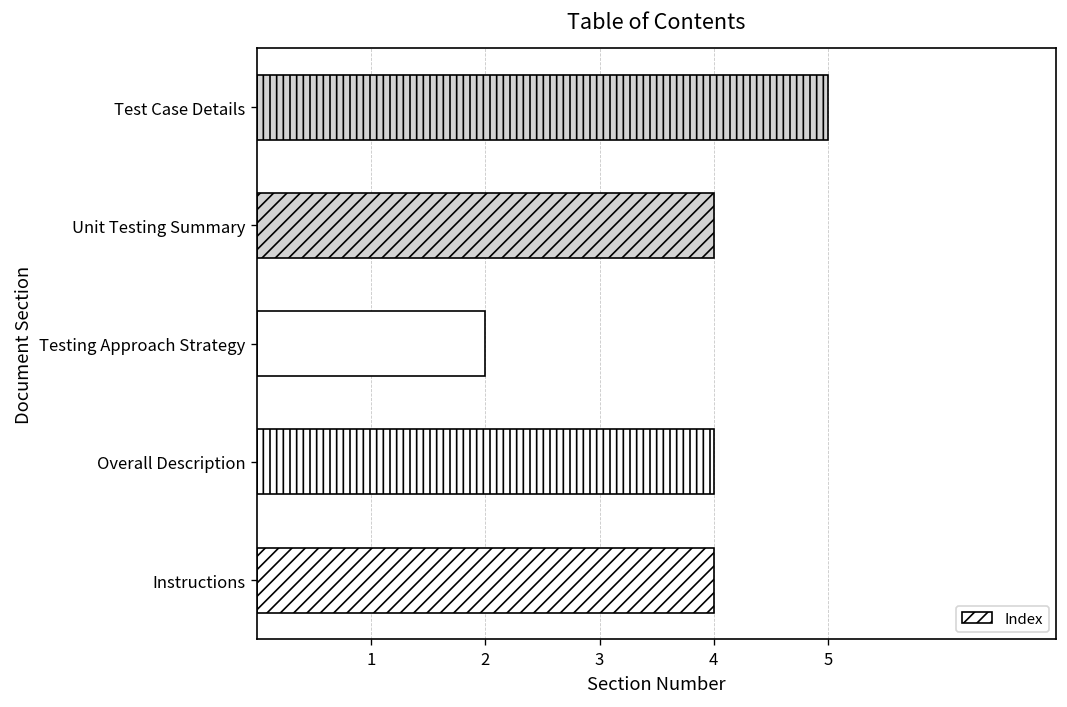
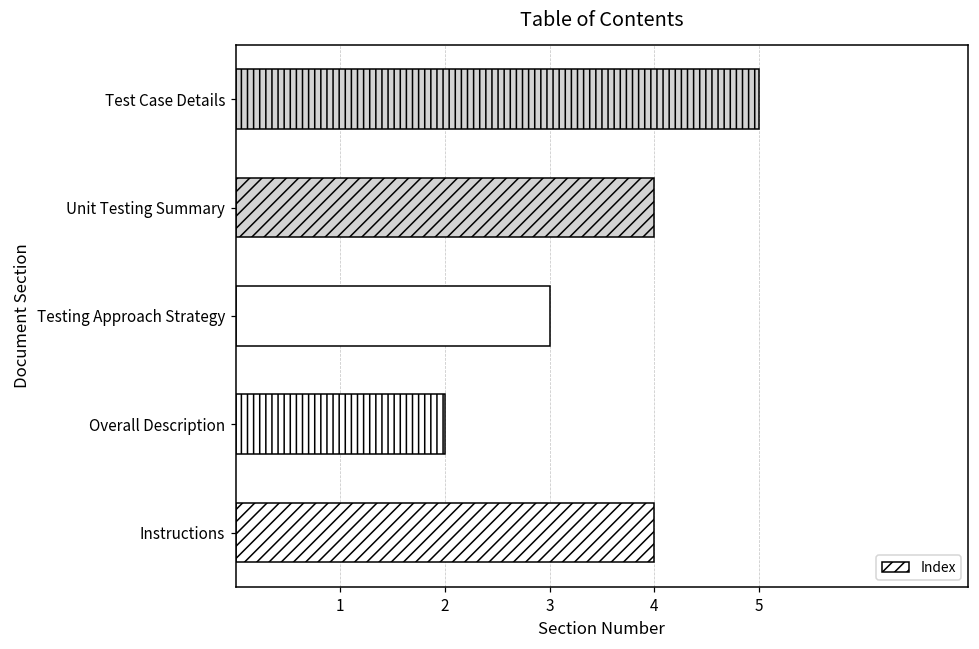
  {
    "Test Case Details": 5,
    "Unit Testing Summary": 4,
-   "Testing Approach Strategy": 2,
-   "Overall Description": 4,
+   "Testing Approach Strategy": 3,
+   "Overall Description": 2,
    "Instructions": 4
  }
